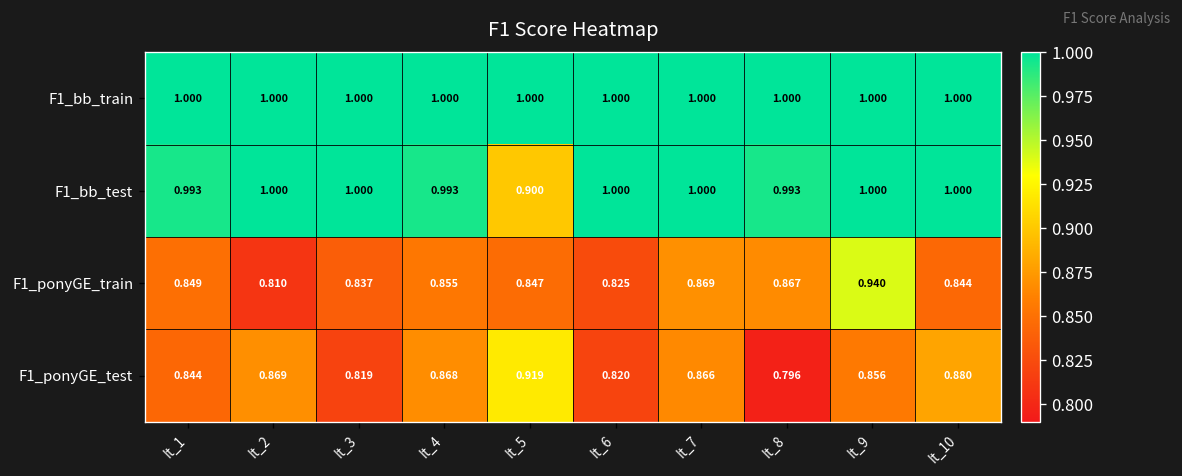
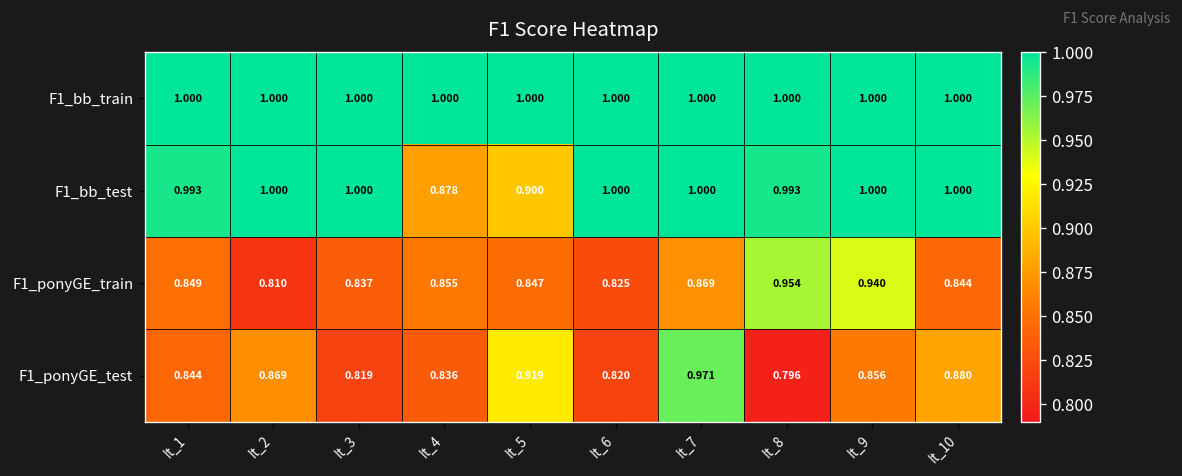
  {
    "F1_bb_train": {
      "It_1": 1.000,
      "It_2": 1.000,
      "It_3": 1.000,
      "It_4": 1.000,
      "It_5": 1.000,
      "It_6": 1.000,
      "It_7": 1.000,
      "It_8": 1.000,
      "It_9": 1.000,
      "It_10": 1.000
    },
    "F1_bb_test": {
      "It_1": 0.993,
      "It_2": 1.000,
      "It_3": 1.000,
-     "It_4": 0.993,
+     "It_4": 0.878,
      "It_5": 0.900,
      "It_6": 1.000,
      "It_7": 1.000,
      "It_8": 0.993,
      "It_9": 1.000,
      "It_10": 1.000
    },
    "F1_ponyGE_train": {
      "It_1": 0.849,
      "It_2": 0.810,
      "It_3": 0.837,
      "It_4": 0.855,
      "It_5": 0.847,
      "It_6": 0.825,
      "It_7": 0.869,
-     "It_8": 0.867,
+     "It_8": 0.954,
      "It_9": 0.940,
      "It_10": 0.844
    },
    "F1_ponyGE_test": {
      "It_1": 0.844,
      "It_2": 0.869,
      "It_3": 0.819,
-     "It_4": 0.868,
+     "It_4": 0.836,
      "It_5": 0.919,
      "It_6": 0.820,
-     "It_7": 0.866,
+     "It_7": 0.971,
      "It_8": 0.796,
      "It_9": 0.856,
      "It_10": 0.880
    }
  }
